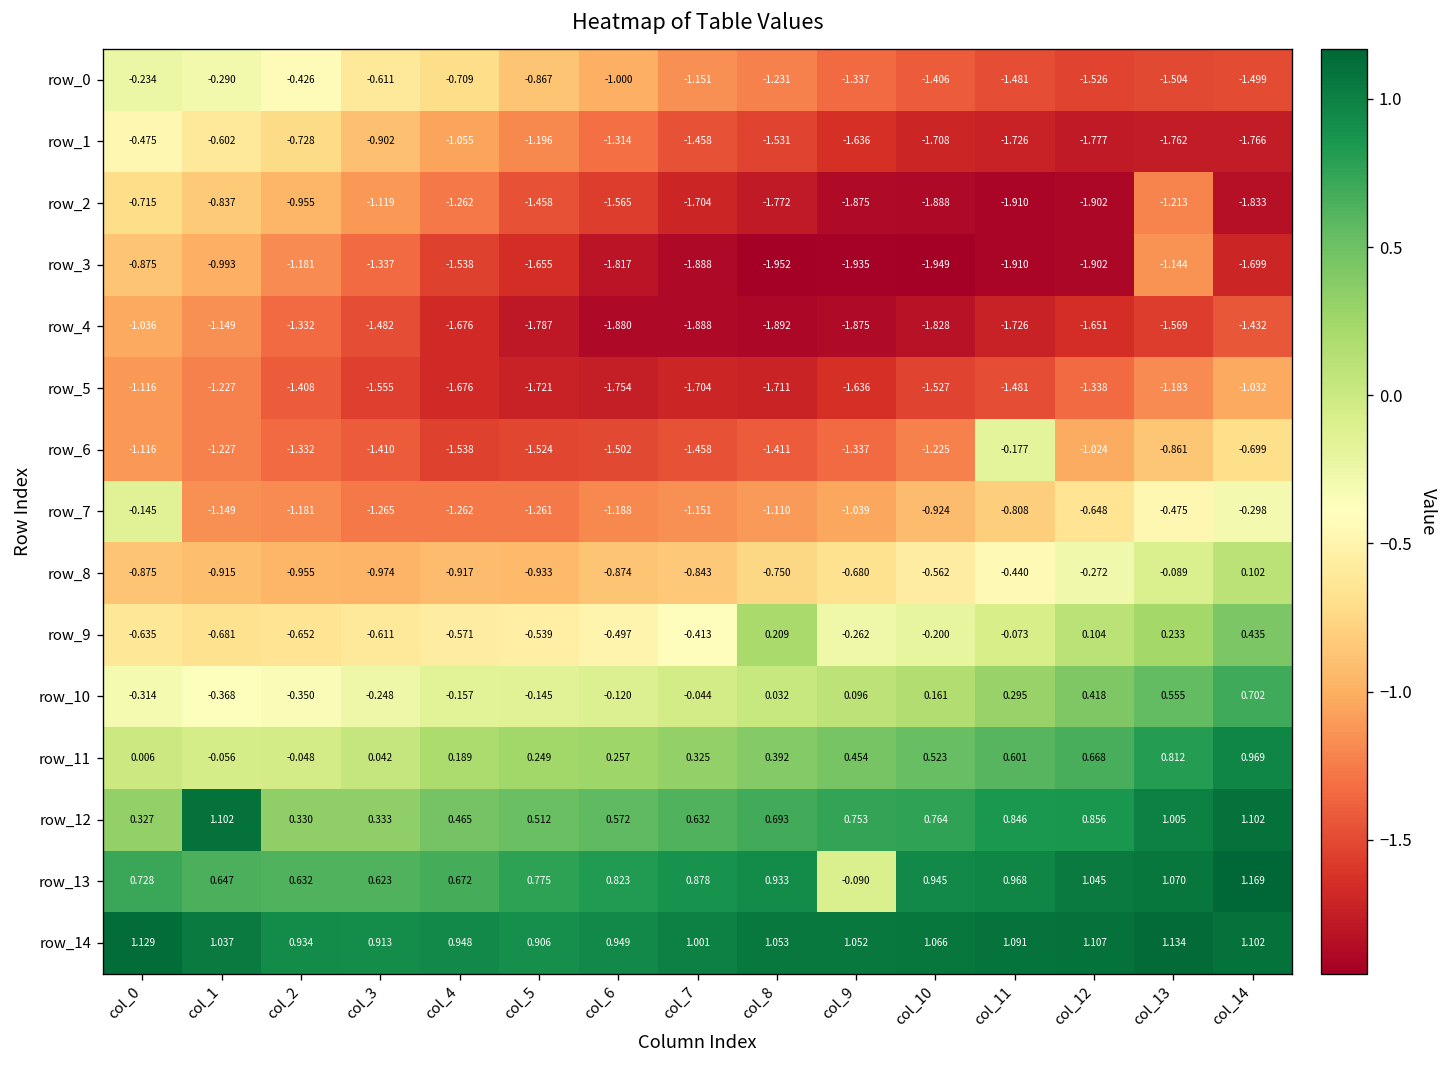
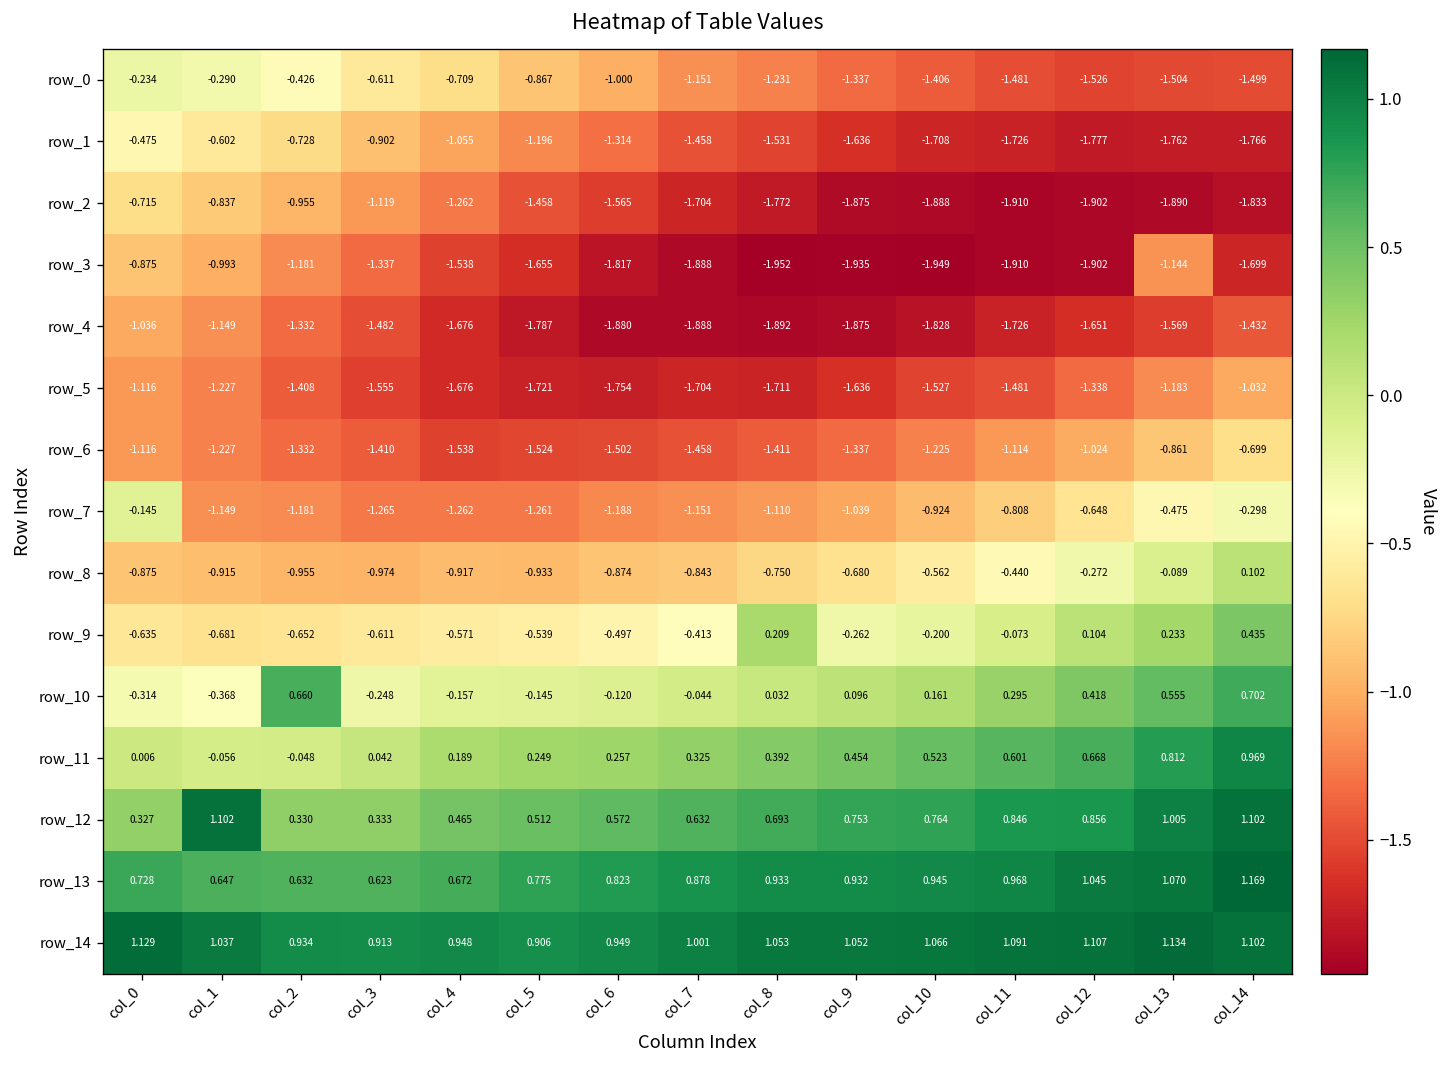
  {
    "row_2": {
      "col_0": -0.715,
      "col_1": -0.837,
      "col_2": -0.955,
      "col_3": -1.119,
      "col_4": -1.262,
      "col_5": -1.458,
      "col_6": -1.565,
      "col_7": -1.704,
      "col_8": -1.772,
      "col_9": -1.875,
      "col_10": -1.888,
      "col_11": -1.910,
      "col_12": -1.902,
-     "col_13": -1.213,
+     "col_13": -1.890,
      "col_14": -1.833
    },
    "row_6": {
      "col_0": -1.116,
      "col_1": -1.227,
      "col_2": -1.332,
      "col_3": -1.410,
      "col_4": -1.538,
      "col_5": -1.524,
      "col_6": -1.502,
      "col_7": -1.458,
      "col_8": -1.411,
      "col_9": -1.337,
      "col_10": -1.225,
-     "col_11": -0.177,
+     "col_11": -1.114,
      "col_12": -1.024,
      "col_13": -0.861,
      "col_14": -0.699
    },
    "row_10": {
      "col_0": -0.314,
      "col_1": -0.368,
-     "col_2": -0.350,
+     "col_2": 0.660,
      "col_3": -0.248,
      "col_4": -0.157,
      "col_5": -0.145,
      "col_6": -0.120,
      "col_7": -0.044,
      "col_8": 0.032,
      "col_9": 0.096,
      "col_10": 0.161,
      "col_11": 0.295,
      "col_12": 0.418,
      "col_13": 0.555,
      "col_14": 0.702
    },
    "row_13": {
      "col_0": 0.728,
      "col_1": 0.647,
      "col_2": 0.632,
      "col_3": 0.623,
      "col_4": 0.672,
      "col_5": 0.775,
      "col_6": 0.823,
      "col_7": 0.878,
      "col_8": 0.933,
-     "col_9": -0.090,
+     "col_9": 0.932,
      "col_10": 0.945,
      "col_11": 0.968,
      "col_12": 1.045,
      "col_13": 1.070,
      "col_14": 1.169
    }
  }
